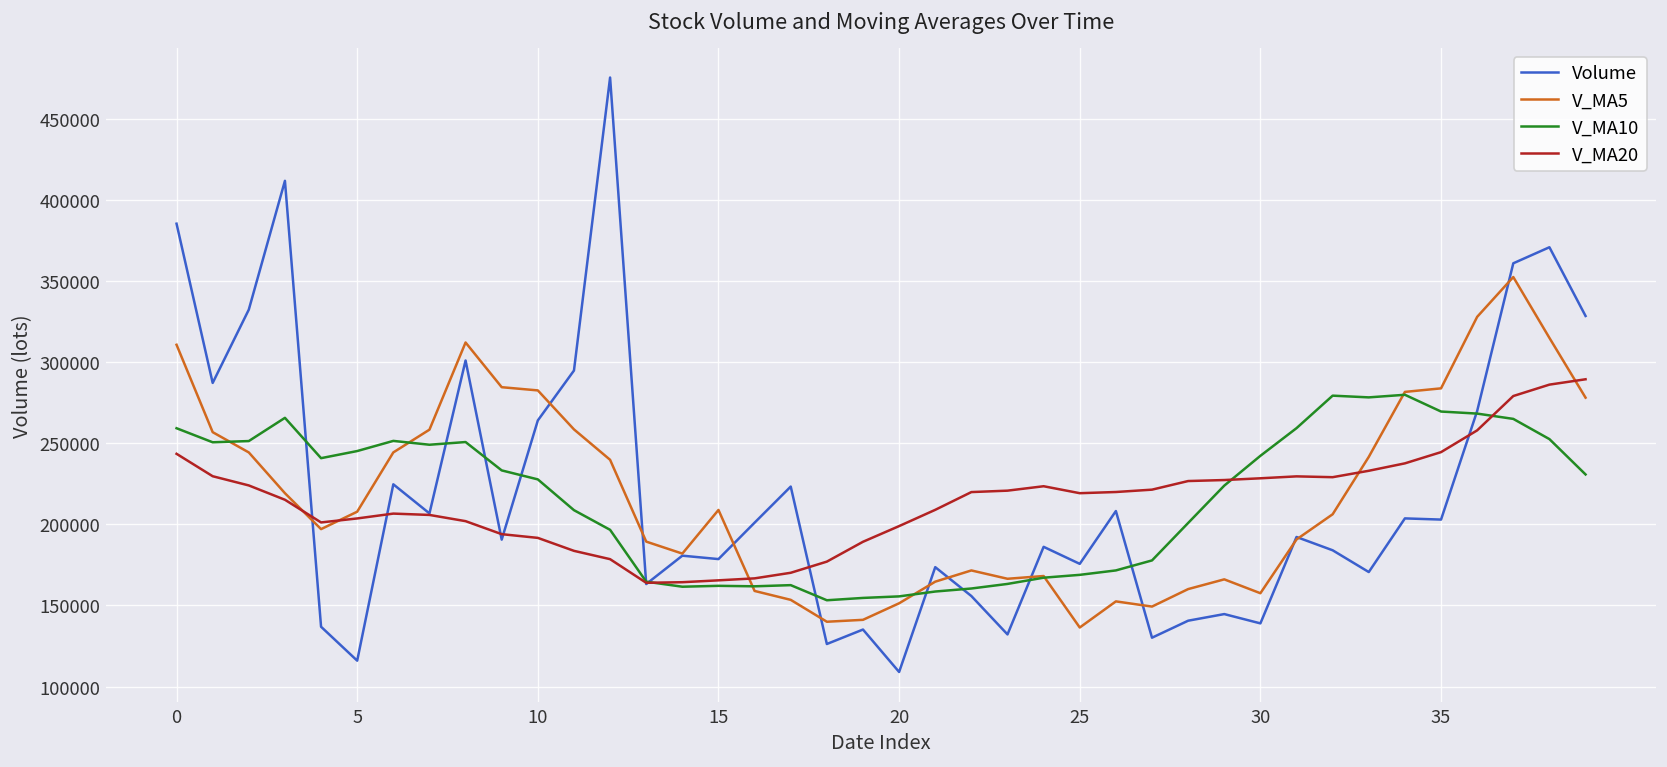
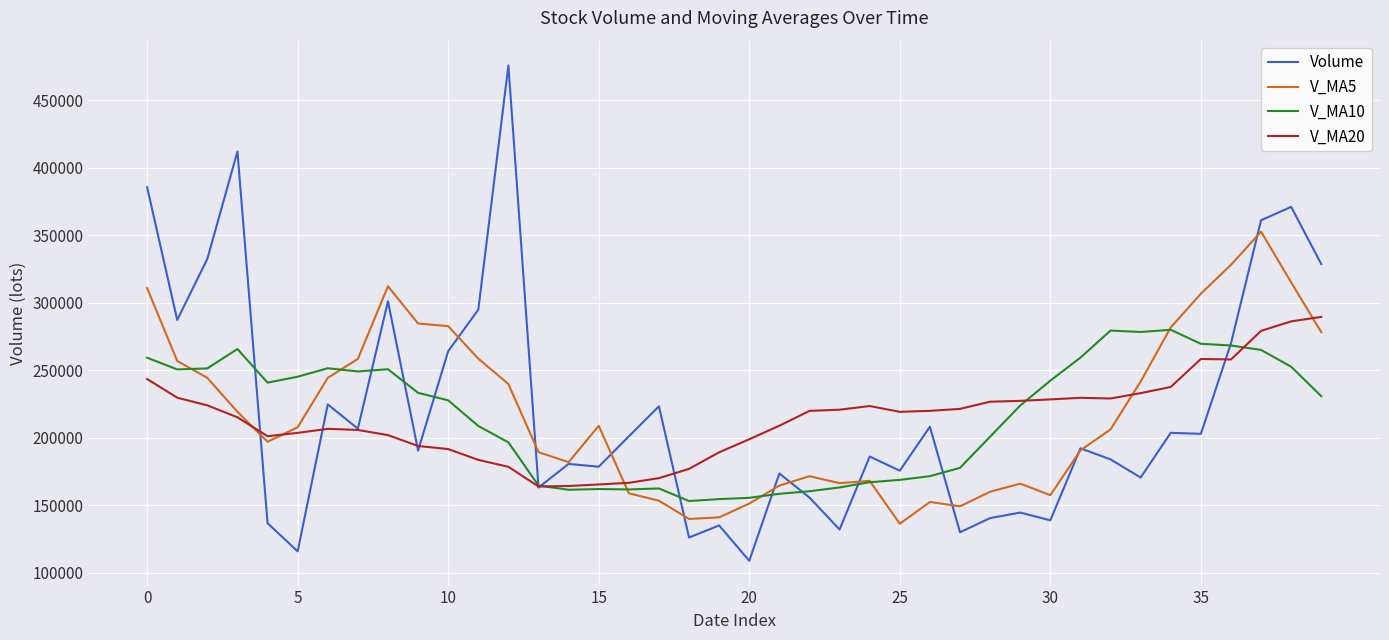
  {
    "Volume": {
      "0": 386000,
      "5": 116000,
      "10": 264000,
      "15": 179000,
      "20": 109000,
      "25": 176000,
      "30": 139000,
      "35": 203000
    },
    "V_MA5": {
      "0": 311000,
      "5": 208000,
      "10": 283000,
      "15": 209000,
      "20": 151000,
      "25": 136000,
      "30": 158000,
-     "35": 284000
+     "35": 307000
    },
    "V_MA10": {
      "0": 259000,
      "5": 245000,
      "10": 228000,
      "15": 162000,
      "20": 156000,
      "25": 169000,
      "30": 242000,
      "35": 270000
    },
    "V_MA20": {
      "0": 244000,
      "5": 204000,
      "10": 192000,
      "15": 166000,
      "20": 199000,
      "25": 219000,
      "30": 228000,
-     "35": 245000
+     "35": 258000
    }
  }
